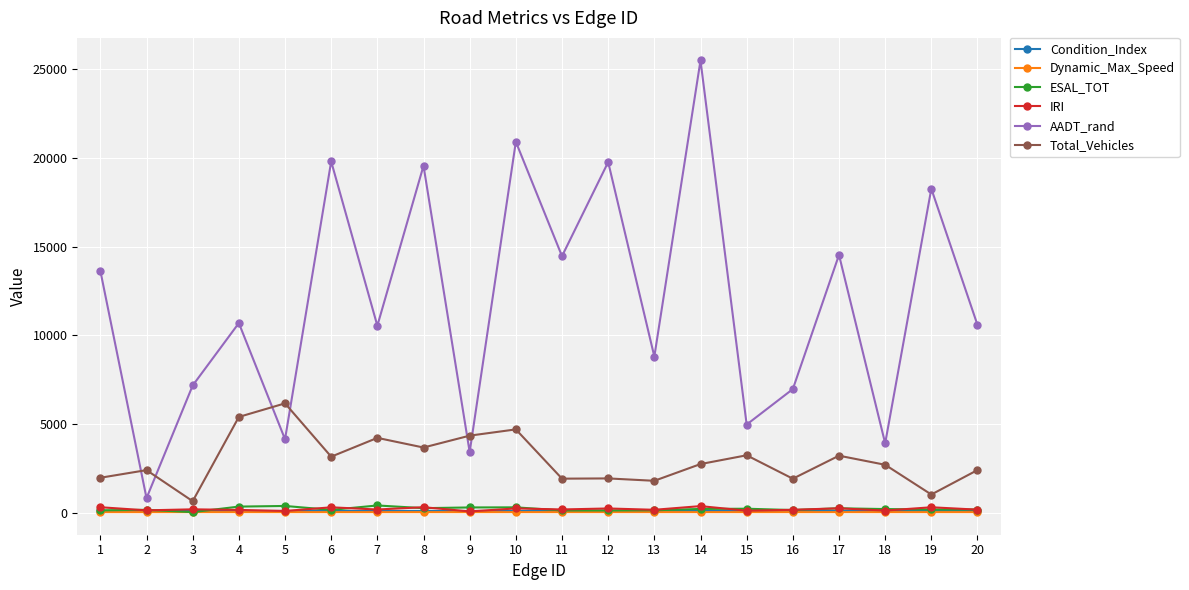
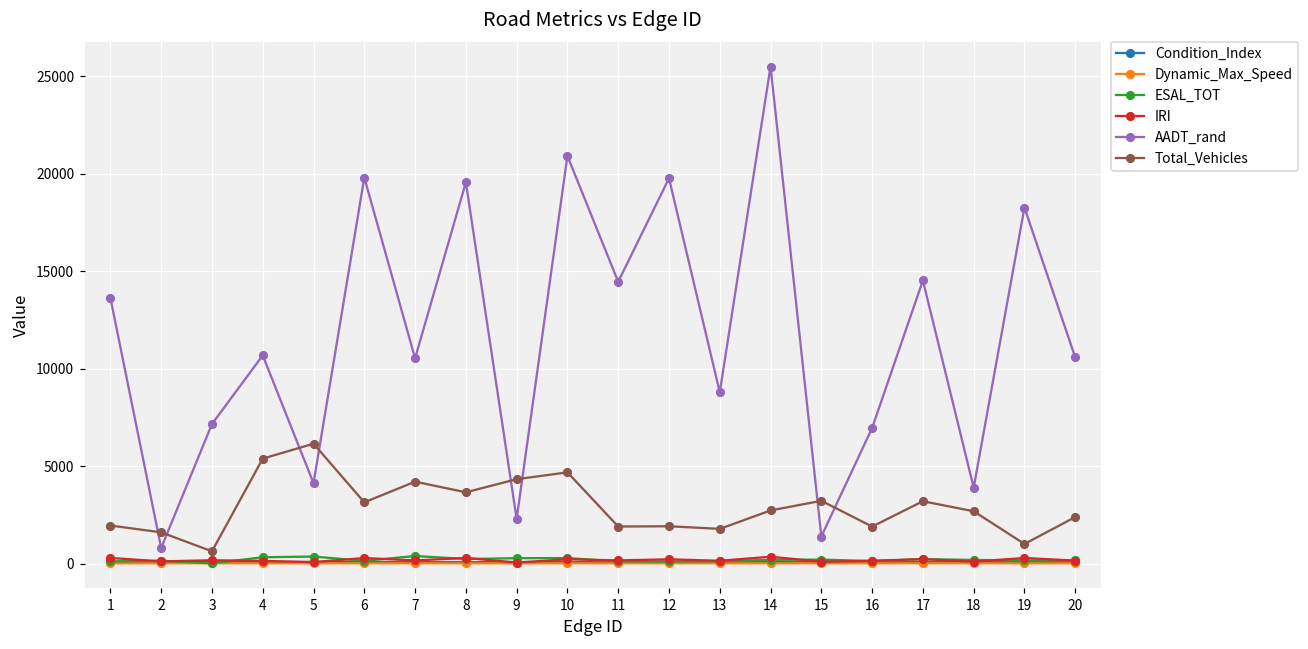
  {
    "ESAL_TOT": {
      "4": 300,
      "5": 400,
      "7": 400,
      "9": 300
    },
    "IRI": {
      "1": 300,
      "6": 300,
      "14": 400
    },
    "AADT_rand": {
      "1": 13600,
      "2": 800,
      "3": 7200,
      "4": 10700,
      "5": 4100,
      "6": 19800,
      "7": 10500,
      "8": 19600,
-     "9": 3400,
+     "9": 2300,
      "10": 20900,
      "11": 14500,
      "12": 19800,
      "13": 8800,
      "14": 25500,
-     "15": 5000,
+     "15": 1400,
      "16": 7000,
      "17": 14500,
      "18": 3900,
      "19": 18300,
      "20": 10600
    },
    "Total_Vehicles": {
      "1": 2000,
-     "2": 2400,
+     "2": 1600,
      "3": 600,
      "4": 5400,
      "5": 6200,
      "6": 3200,
      "7": 4200,
      "8": 3700,
      "9": 4300,
      "10": 4700,
      "11": 1900,
      "12": 1900,
      "13": 1800,
      "14": 2700,
      "15": 3200,
      "16": 1900,
      "17": 3200,
      "18": 2700,
      "19": 1000,
      "20": 2400
    }
  }
